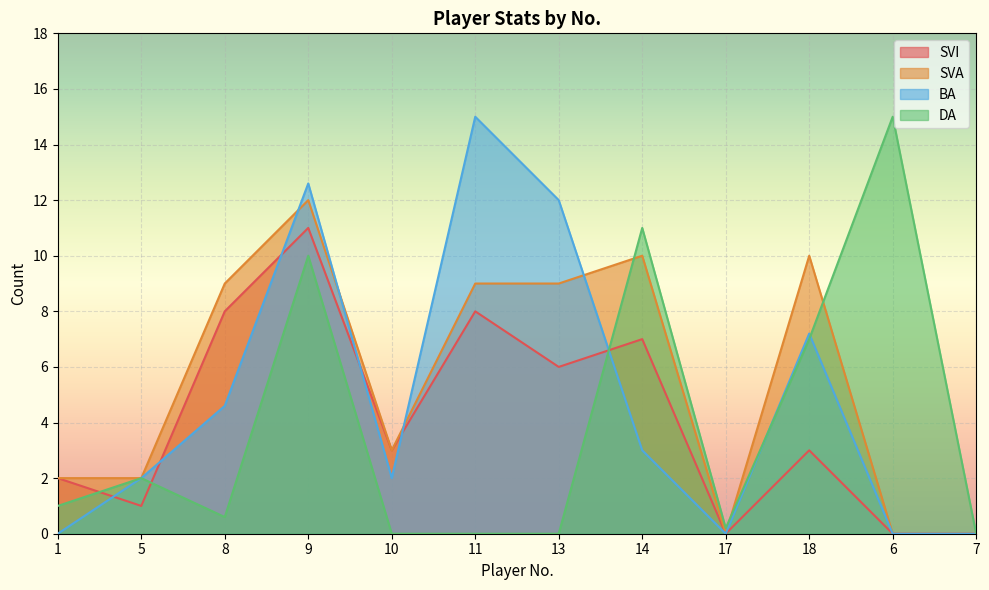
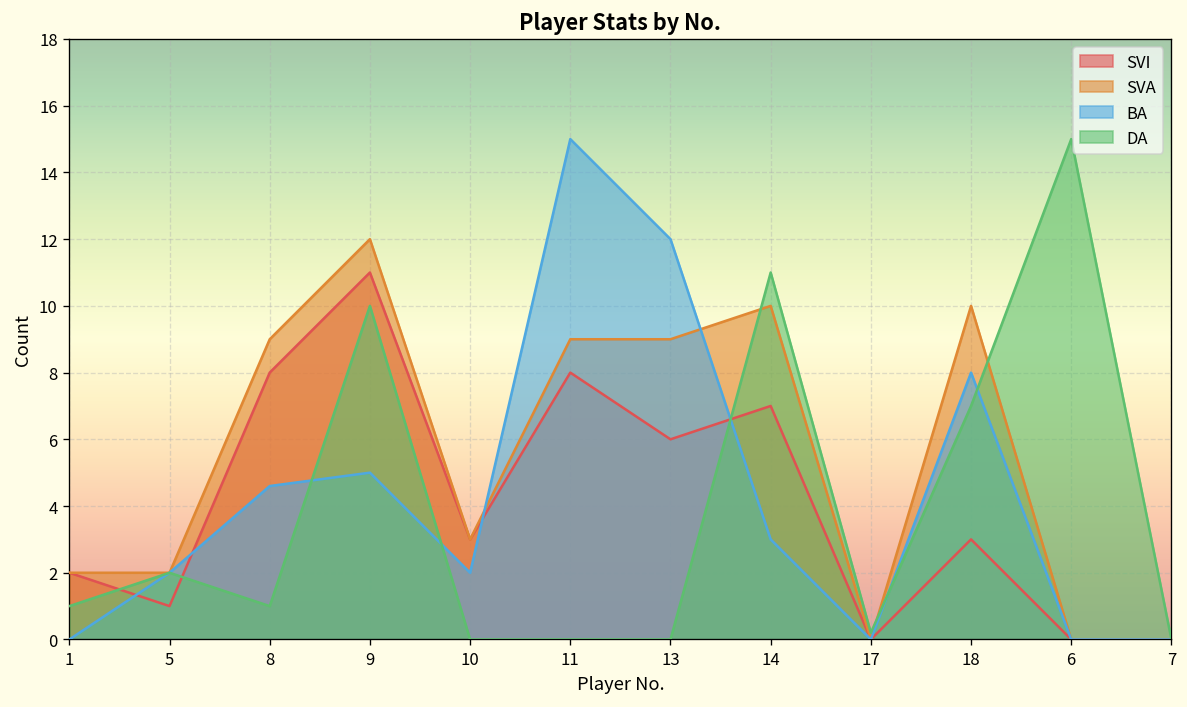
  {
    "BA": {
      "1": 0.0,
      "8": 4.6,
-     "9": 12.6,
+     "9": 5.0,
      "10": 2.0,
      "11": 15.0,
      "13": 12.0,
      "14": 3.0,
-     "18": 7.2
+     "18": 8.0
    },
    "DA": {
      "1": 1.0,
-     "8": 0.6,
+     "8": 1.0,
      "9": 10.0,
      "10": 0.0,
      "11": 0.0,
      "13": 0.0,
      "14": 11.0,
      "17": 0.2,
      "18": 7.0,
      "6": 15.0
    }
  }
